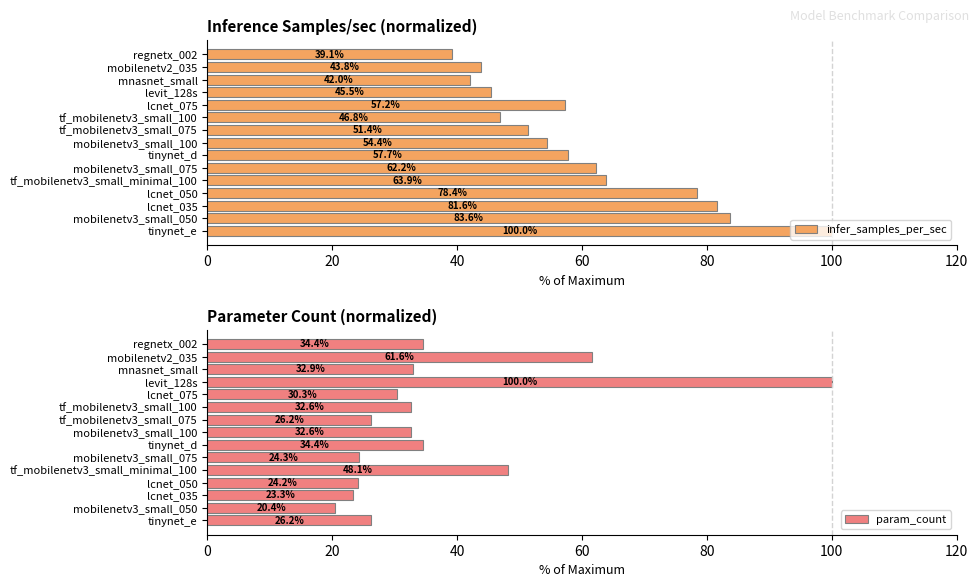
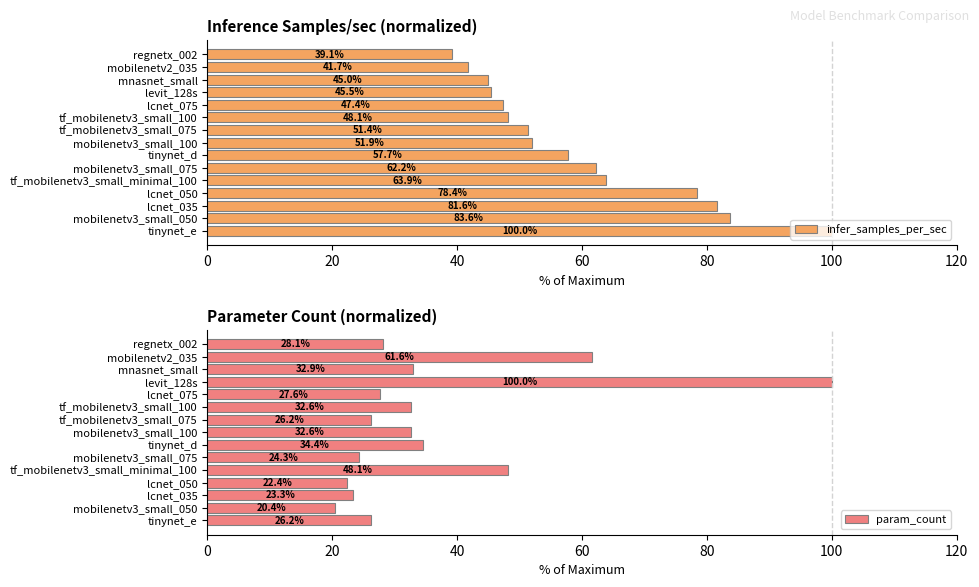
  {
    "Inference Samples/sec (normalized)": {
      "regnetx_002": "39.1%",
-     "mobilenetv2_035": "43.8%",
-     "mnasnet_small": "42.0%",
+     "mobilenetv2_035": "41.7%",
+     "mnasnet_small": "45.0%",
      "levit_128s": "45.5%",
-     "lcnet_075": "57.2%",
-     "tf_mobilenetv3_small_100": "46.8%",
+     "lcnet_075": "47.4%",
+     "tf_mobilenetv3_small_100": "48.1%",
      "tf_mobilenetv3_small_075": "51.4%",
-     "mobilenetv3_small_100": "54.4%",
+     "mobilenetv3_small_100": "51.9%",
      "tinynet_d": "57.7%",
      "mobilenetv3_small_075": "62.2%",
      "tf_mobilenetv3_small_minimal_100": "63.9%",
      "lcnet_050": "78.4%",
      "lcnet_035": "81.6%",
      "mobilenetv3_small_050": "83.6%"
    },
    "Parameter Count (normalized)": {
-     "regnetx_002": "34.4%",
+     "regnetx_002": "28.1%",
      "mobilenetv2_035": "61.6%",
      "mnasnet_small": "32.9%",
      "levit_128s": "100.0%",
-     "lcnet_075": "30.3%",
+     "lcnet_075": "27.6%",
      "tf_mobilenetv3_small_100": "32.6%",
      "tf_mobilenetv3_small_075": "26.2%",
      "mobilenetv3_small_100": "32.6%",
      "tinynet_d": "34.4%",
      "mobilenetv3_small_075": "24.3%",
      "tf_mobilenetv3_small_minimal_100": "48.1%",
-     "lcnet_050": "24.2%",
+     "lcnet_050": "22.4%",
      "lcnet_035": "23.3%",
      "mobilenetv3_small_050": "20.4%",
      "tinynet_e": "26.2%"
    }
  }
